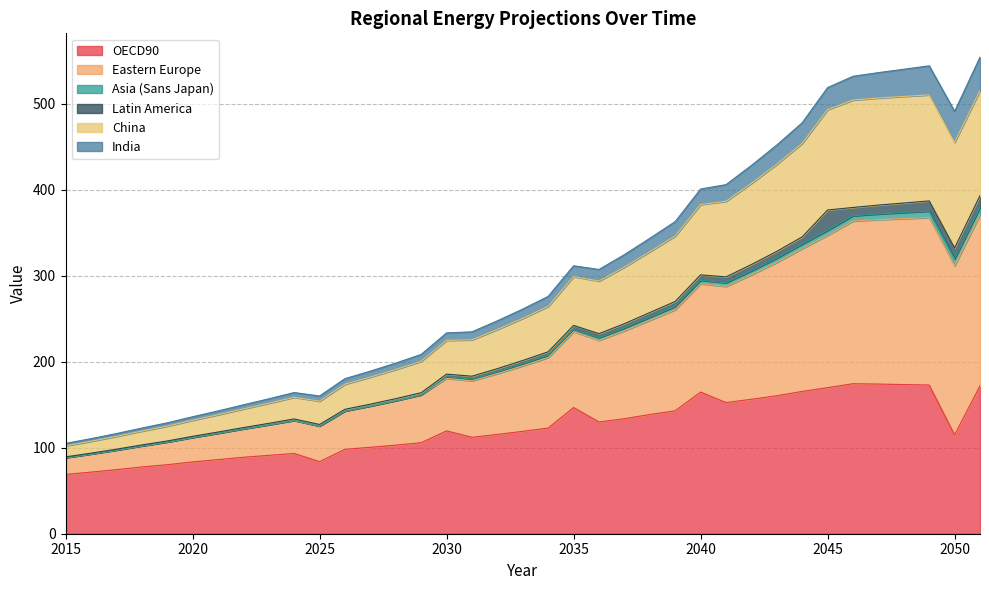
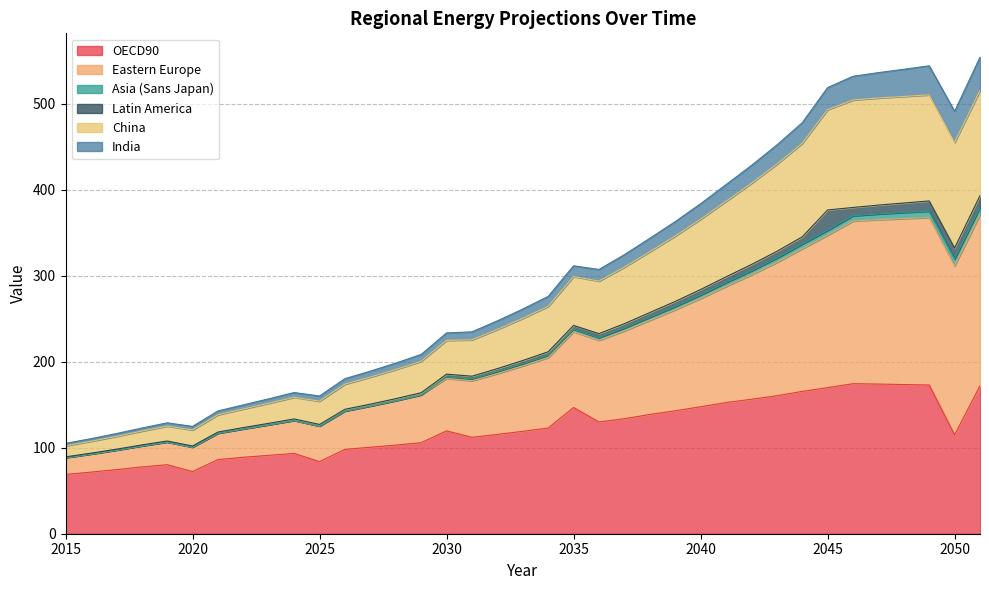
  {
    "OECD90": {
      "2015": 70,
-     "2020": 80,
+     "2020": 70,
      "2025": 80,
      "2030": 120,
      "2035": 150,
-     "2040": 160,
+     "2040": 150,
      "2045": 170,
      "2050": 110
    },
    "Latin America": {
      "2030": 0,
      "2035": 0,
      "2040": 10,
      "2045": 20,
      "2050": 10
    }
  }
